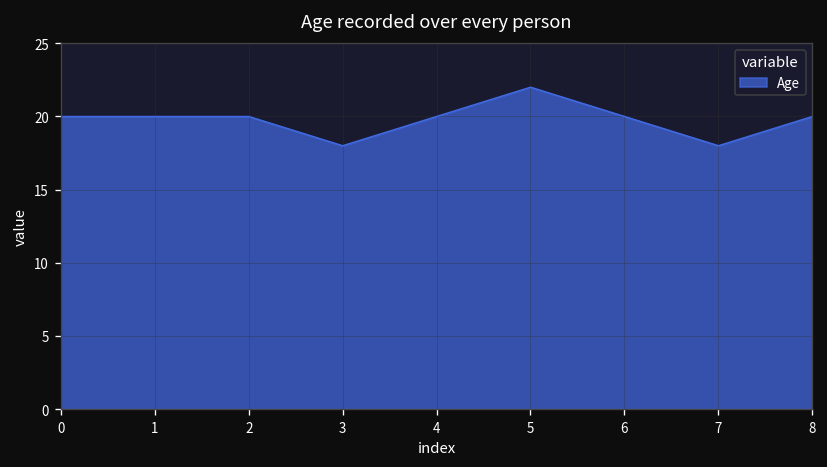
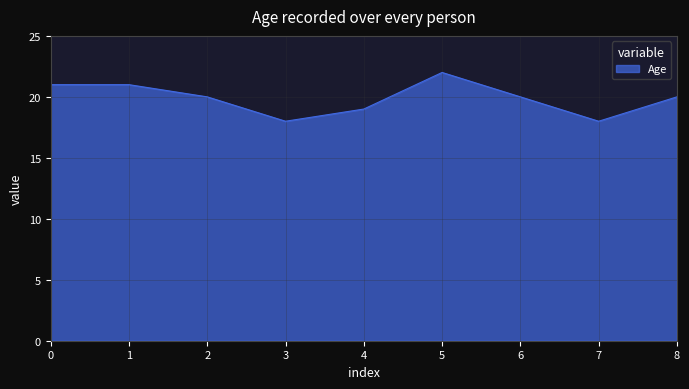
  {
-   "0": 20,
-   "1": 20,
+   "0": 21,
+   "1": 21,
    "2": 20,
    "3": 18,
-   "4": 20,
+   "4": 19,
    "5": 22,
    "6": 20,
    "7": 18,
    "8": 20
  }
